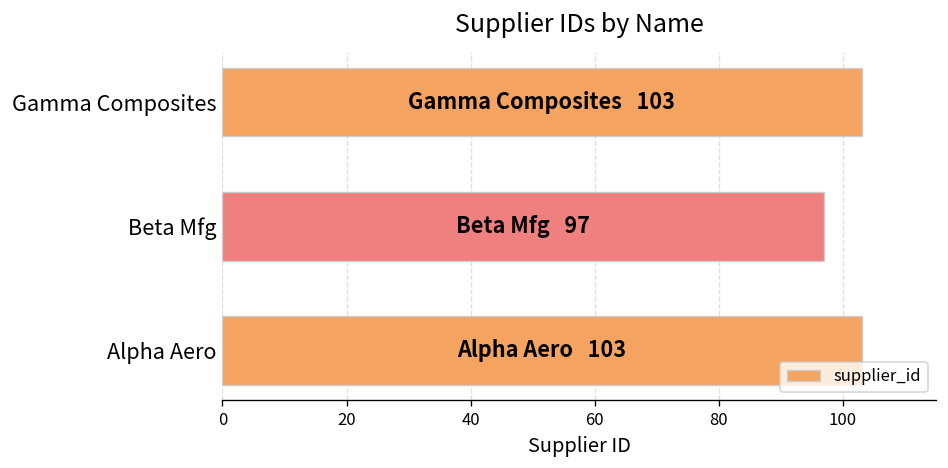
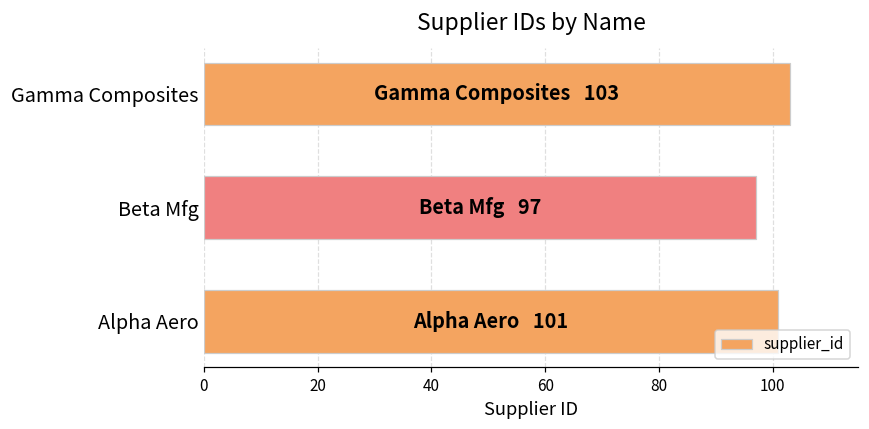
  {
    "Gamma Composites": 103,
    "Beta Mfg": 97,
-   "Alpha Aero": 103
+   "Alpha Aero": 101
  }
